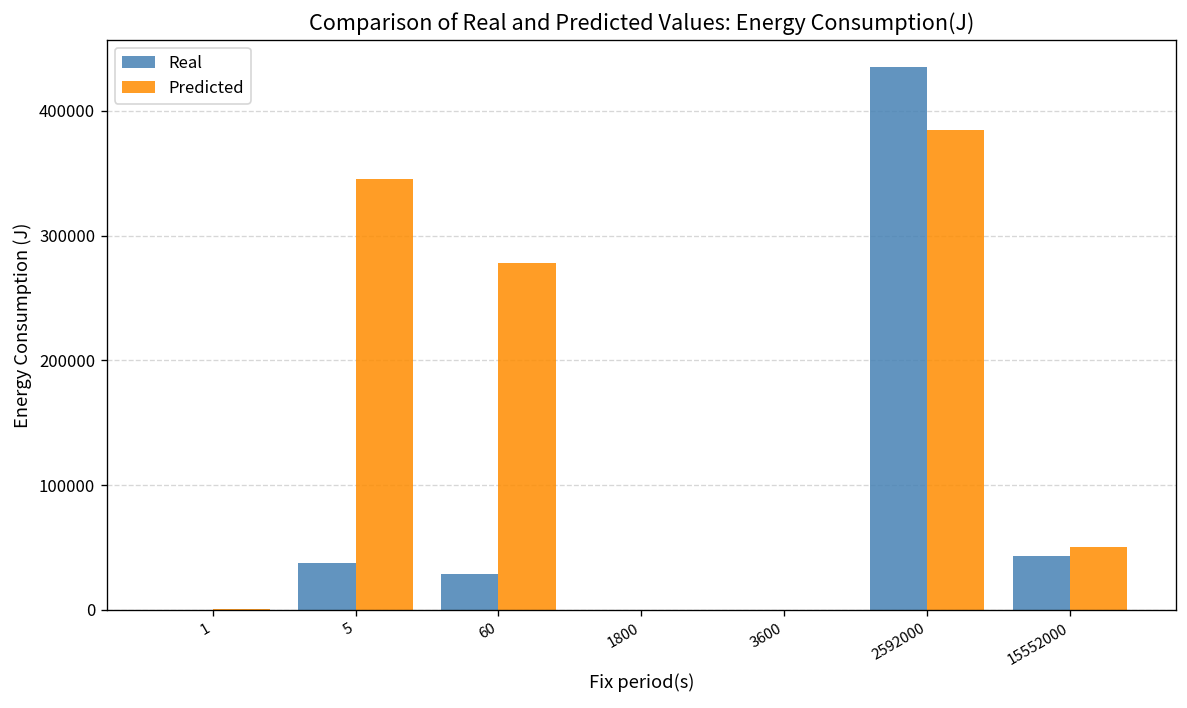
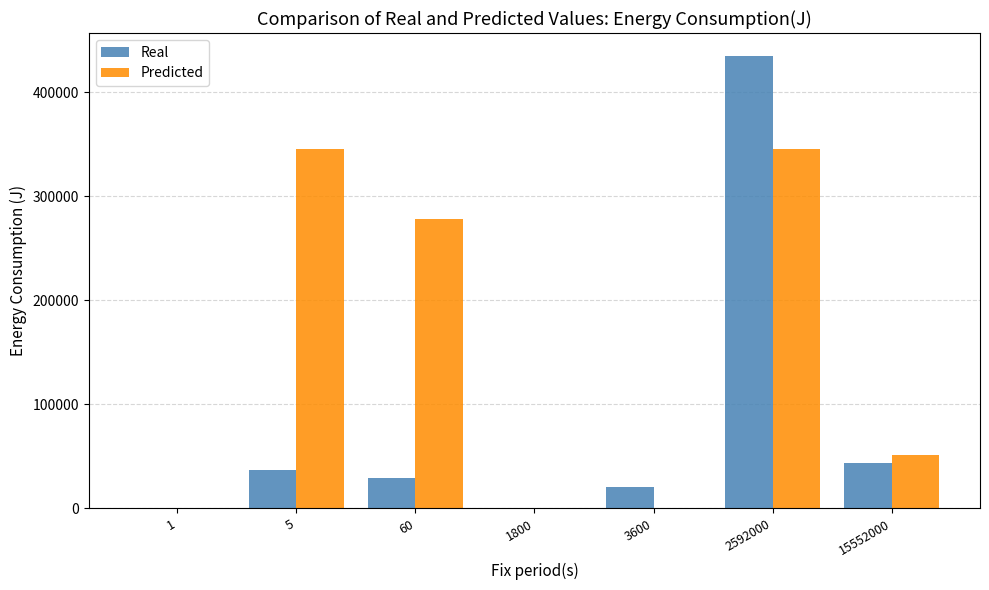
  {
    "Real": {
      "5": 37000,
      "60": 29000,
-     "3600": 0,
+     "3600": 21000,
      "2592000": 435000,
      "15552000": 44000
    },
    "Predicted": {
      "5": 345000,
      "60": 278000,
-     "2592000": 385000,
+     "2592000": 345000,
      "15552000": 51000
    }
  }
